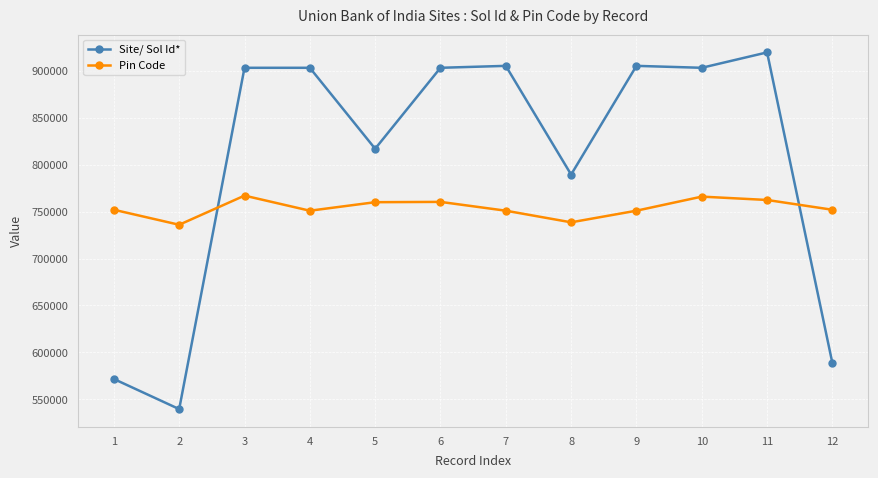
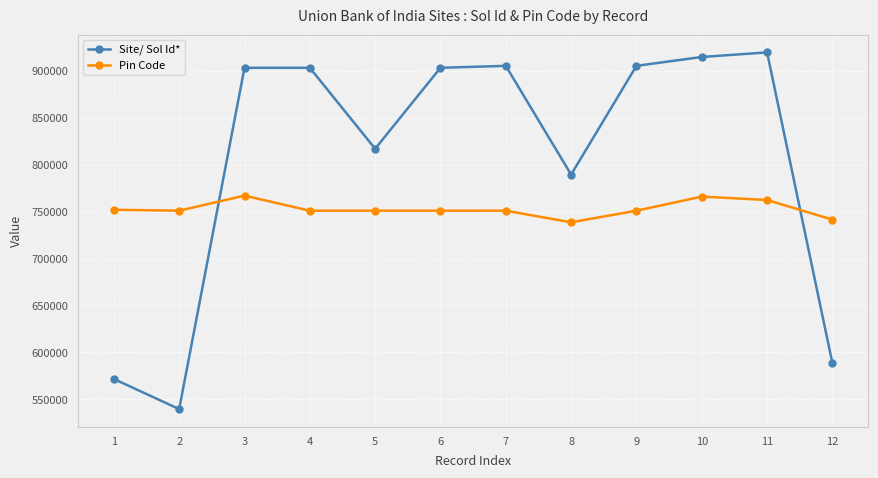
  {
    "Site/ Sol Id*": {
      "1": 570000,
      "2": 540000,
      "3": 900000,
      "4": 900000,
      "5": 820000,
      "6": 900000,
      "7": 910000,
      "8": 790000,
      "9": 910000,
-     "10": 900000,
+     "10": 910000,
      "11": 920000,
      "12": 590000
    },
    "Pin Code": {
      "1": 750000,
-     "2": 740000,
+     "2": 750000,
      "3": 770000,
      "4": 750000,
-     "5": 760000,
-     "6": 760000,
+     "5": 750000,
+     "6": 750000,
      "7": 750000,
      "8": 740000,
      "9": 750000,
      "10": 770000,
      "11": 760000,
-     "12": 750000
+     "12": 740000
    }
  }
